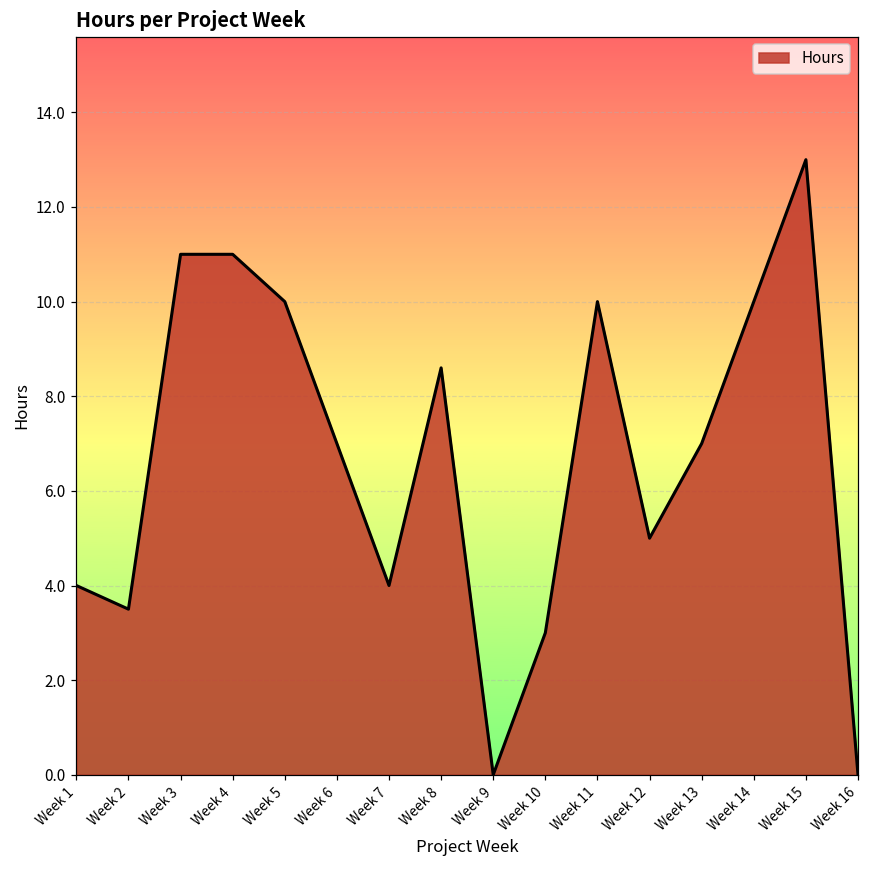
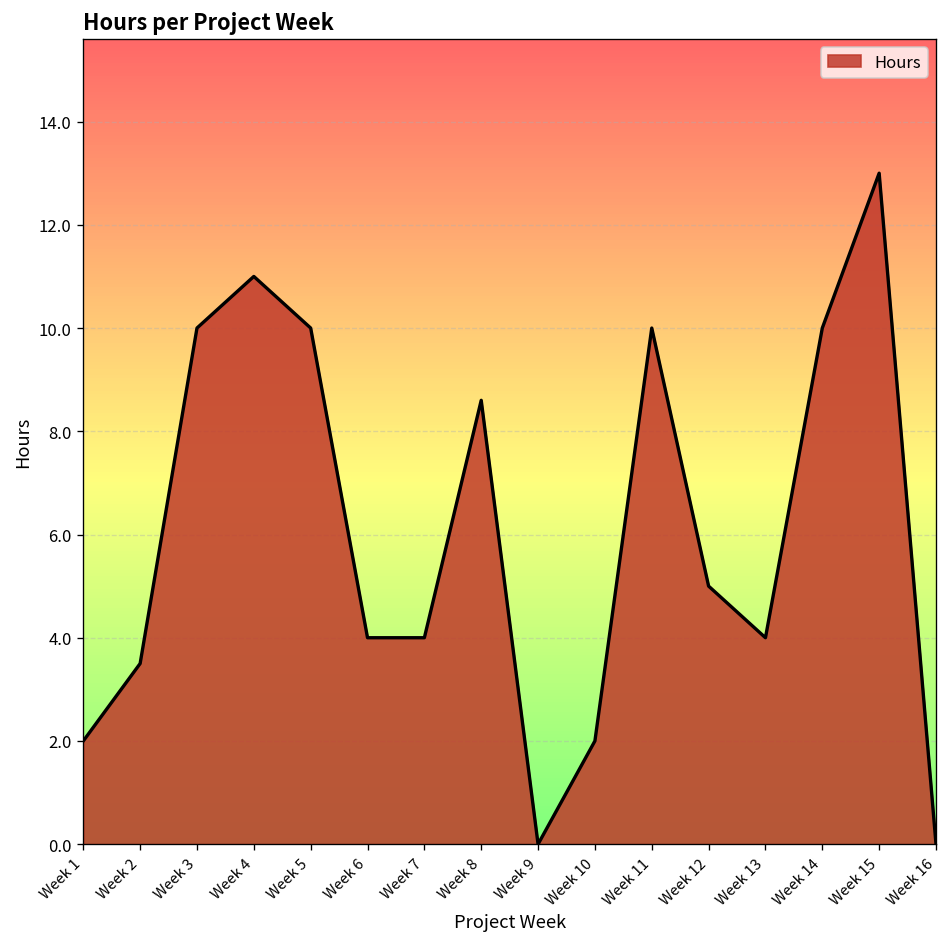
  {
-   "Week 1": 4,
+   "Week 1": 2,
    "Week 2": 3.5,
-   "Week 3": 11,
+   "Week 3": 10,
    "Week 4": 11,
    "Week 5": 10,
-   "Week 6": 7,
+   "Week 6": 4,
    "Week 7": 4,
    "Week 8": 8.6,
    "Week 9": 0,
-   "Week 10": 3,
+   "Week 10": 2,
    "Week 11": 10,
    "Week 12": 5,
-   "Week 13": 7,
+   "Week 13": 4,
    "Week 14": 10,
    "Week 15": 13,
    "Week 16": 0
  }
